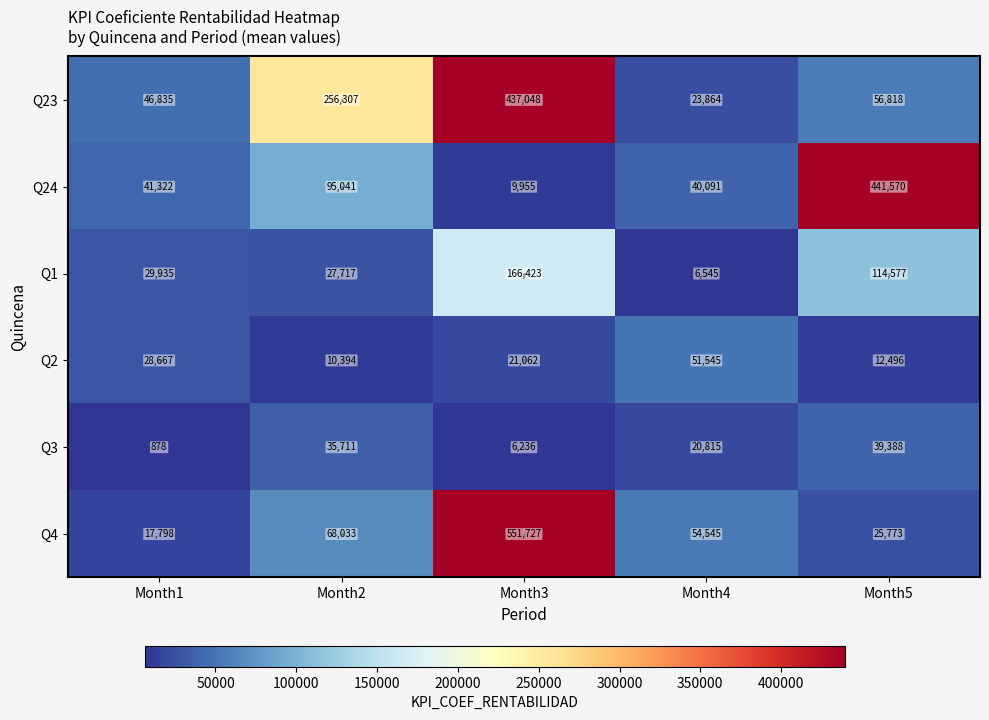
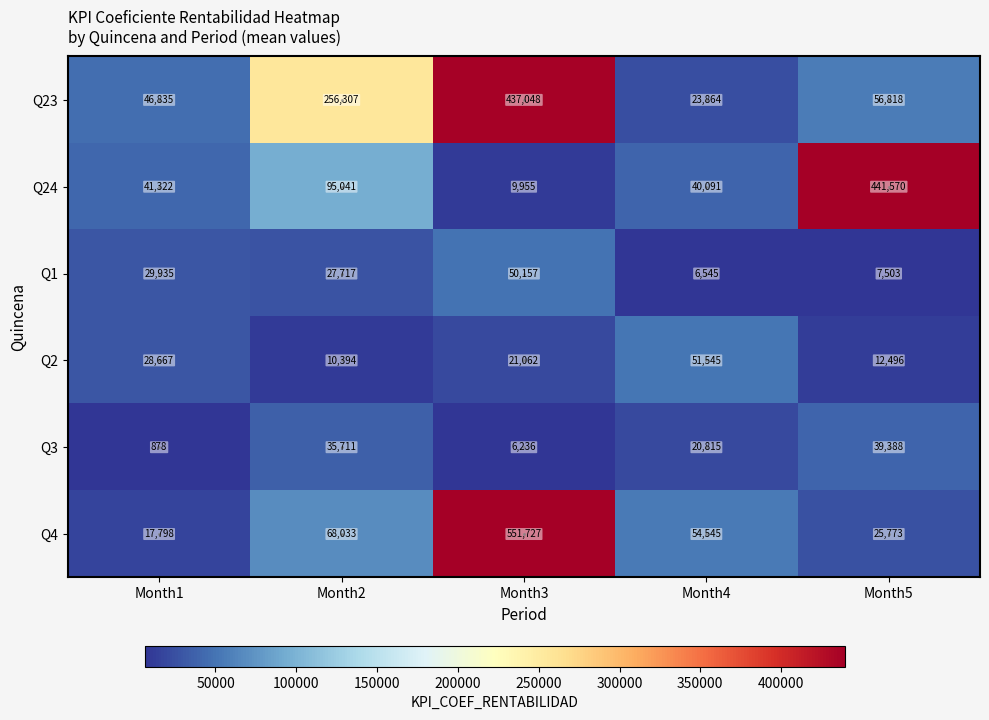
  {
    "Q1": {
-     "Month3": "166,423",
-     "Month5": "114,577"
+     "Month3": "50,157",
+     "Month5": "7,503"
    }
  }
